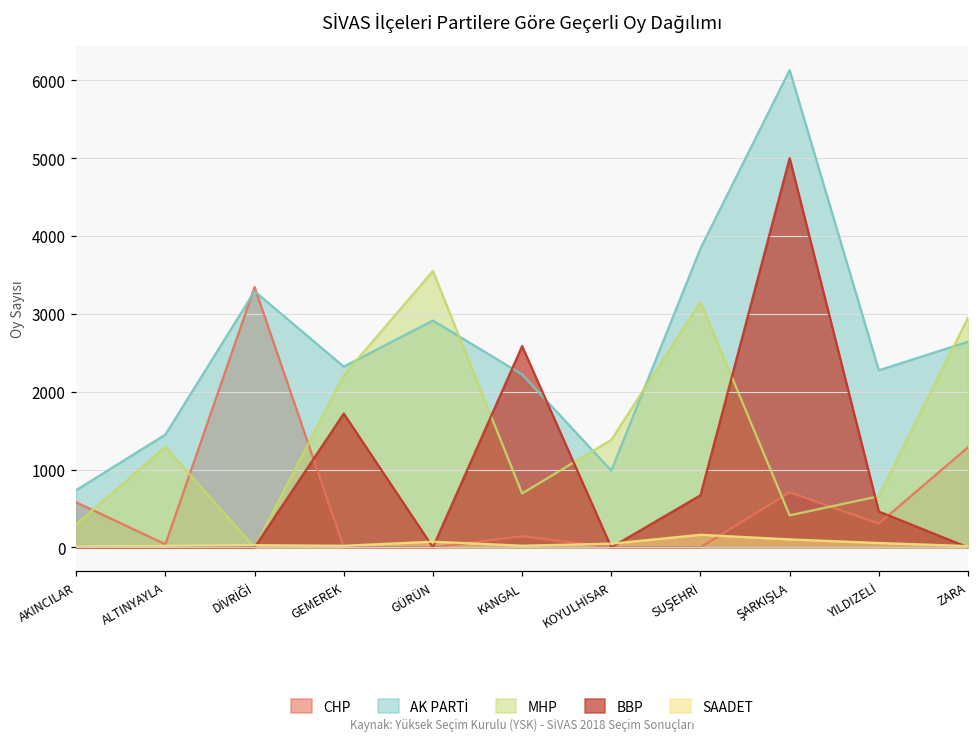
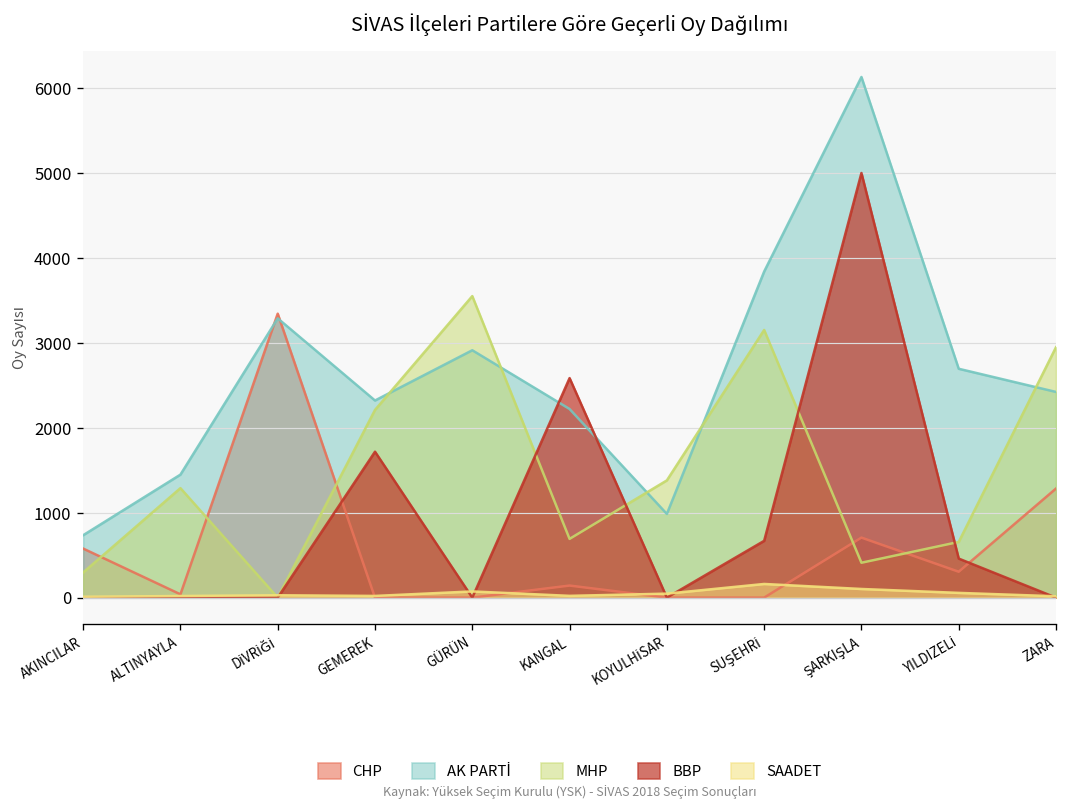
  {
    "CHP": {
      "AKINCILAR": 600,
      "DİVRİĞİ": 3300,
      "KANGAL": 100,
      "SUŞEHRİ": 0,
      "ŞARKIŞLA": 700,
      "YILDIZELİ": 300,
      "ZARA": 1300
    },
    "AK PARTİ": {
      "AKINCILAR": 700,
      "ALTINYAYLA": 1400,
      "DİVRİĞİ": 3300,
      "GEMEREK": 2300,
      "GÜRÜN": 2900,
      "KANGAL": 2200,
      "KOYULHİSAR": 1000,
      "SUŞEHRİ": 3800,
      "ŞARKIŞLA": 6100,
-     "YILDIZELİ": 2300,
-     "ZARA": 2600
+     "YILDIZELİ": 2700,
+     "ZARA": 2400
    },
    "BBP": {
      "GEMEREK": 1700,
      "KANGAL": 2600,
      "SUŞEHRİ": 700,
      "ŞARKIŞLA": 5000,
      "YILDIZELİ": 500
    }
  }
